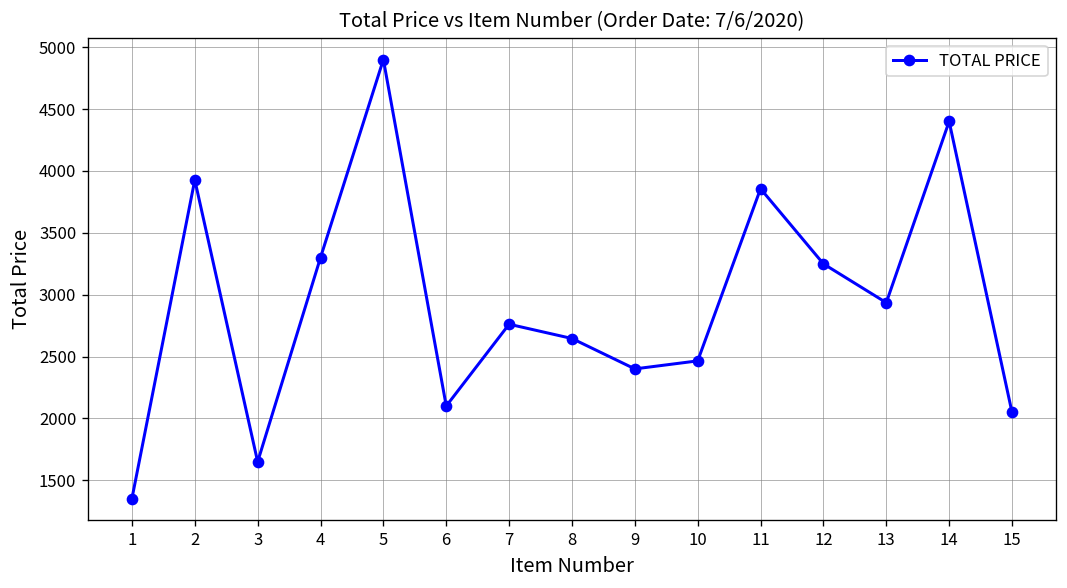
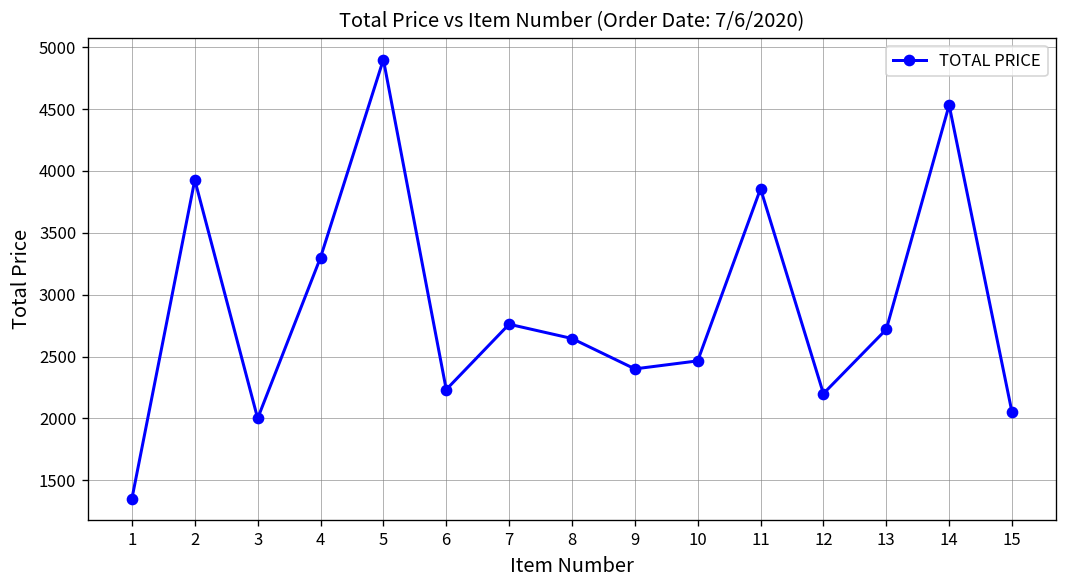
  {
    "1": 1350,
    "2": 3930,
-   "3": 1650,
+   "3": 2000,
    "4": 3300,
    "5": 4900,
-   "6": 2100,
+   "6": 2230,
    "7": 2760,
    "8": 2650,
    "9": 2400,
    "10": 2460,
    "11": 3860,
-   "12": 3250,
-   "13": 2940,
-   "14": 4400,
+   "12": 2200,
+   "13": 2720,
+   "14": 4530,
    "15": 2050
  }
